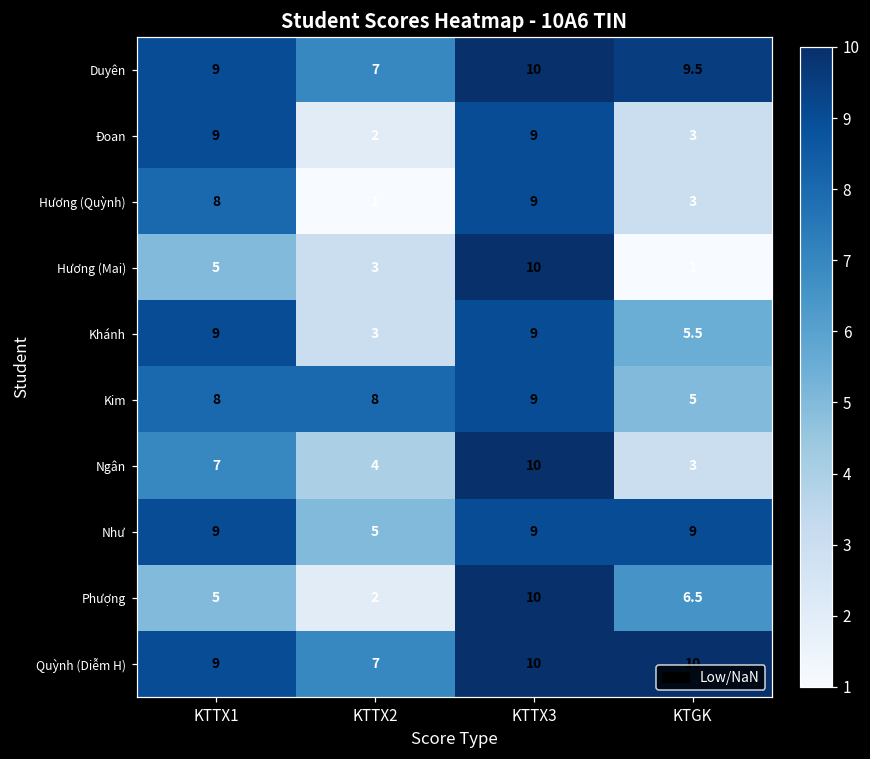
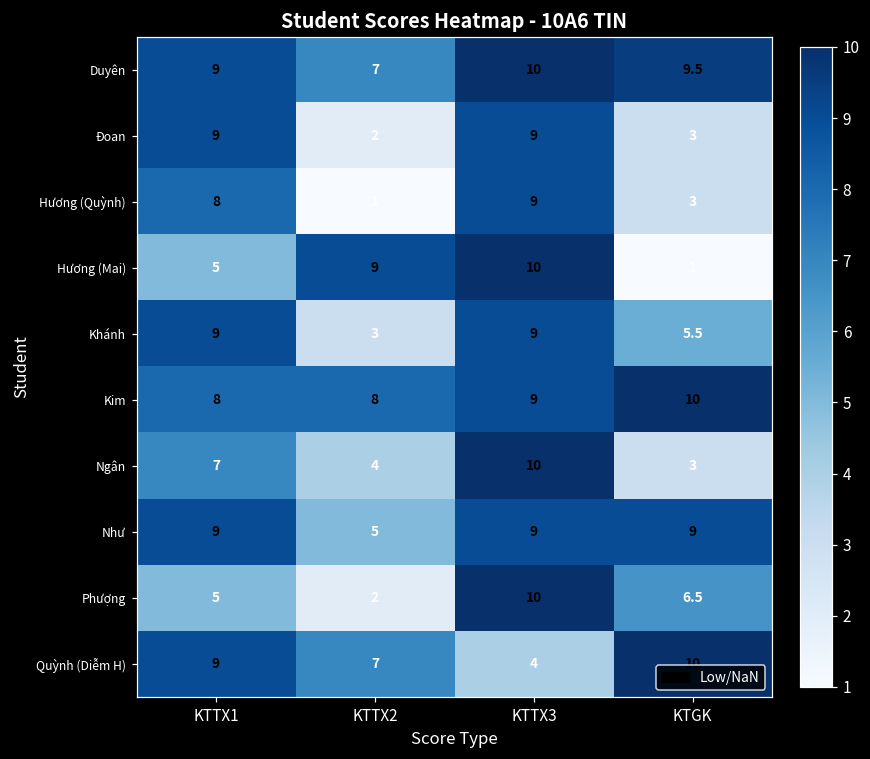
  {
    "Duyên": {
      "KTTX1": 9,
      "KTTX2": 7,
      "KTTX3": 10,
      "KTGK": 9.5
    },
    "Đoan": {
      "KTTX1": 9,
      "KTTX3": 9,
      "KTGK": 3
    },
    "Hương (Quỳnh)": {
      "KTTX1": 8,
      "KTTX3": 9,
      "KTGK": 3
    },
    "Hương (Mai)": {
      "KTTX1": 5,
-     "KTTX2": 3,
+     "KTTX2": 9,
      "KTTX3": 10
    },
    "Khánh": {
      "KTTX1": 9,
      "KTTX2": 3,
      "KTTX3": 9,
      "KTGK": 5.5
    },
    "Kim": {
      "KTTX1": 8,
      "KTTX2": 8,
      "KTTX3": 9,
-     "KTGK": 5
+     "KTGK": 10
    },
    "Ngân": {
      "KTTX1": 7,
      "KTTX2": 4,
      "KTTX3": 10,
      "KTGK": 3
    },
    "Như": {
      "KTTX1": 9,
      "KTTX2": 5,
      "KTTX3": 9,
      "KTGK": 9
    },
    "Phượng": {
      "KTTX1": 5,
      "KTTX3": 10,
      "KTGK": 6.5
    },
    "Quỳnh (Diễm H)": {
      "KTTX1": 9,
      "KTTX2": 7,
-     "KTTX3": 10
+     "KTTX3": 4
    }
  }
